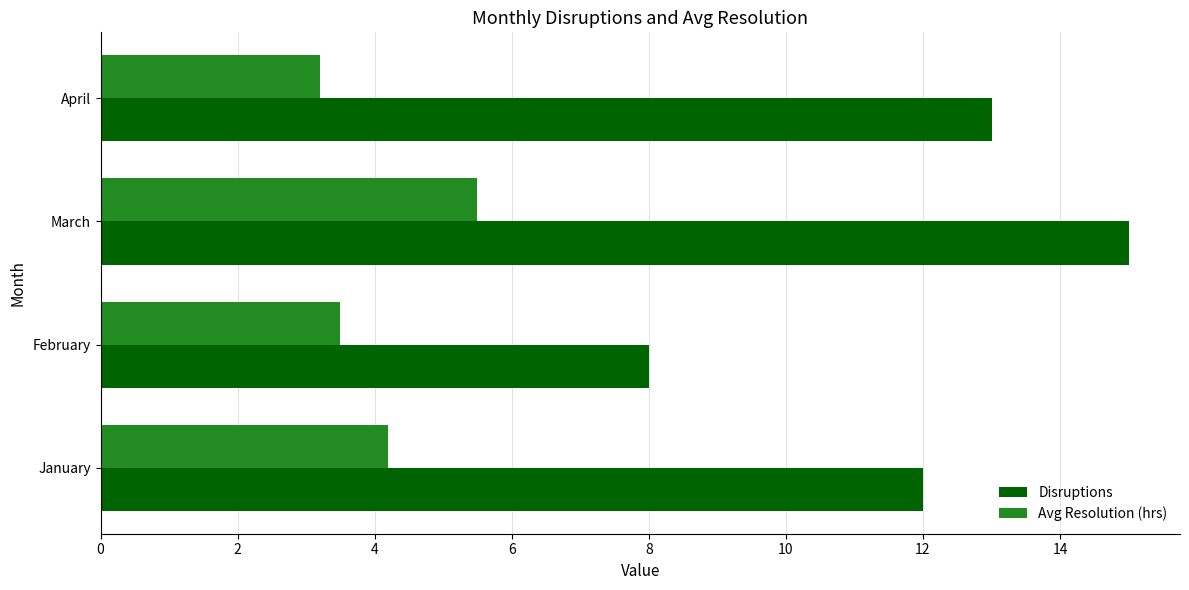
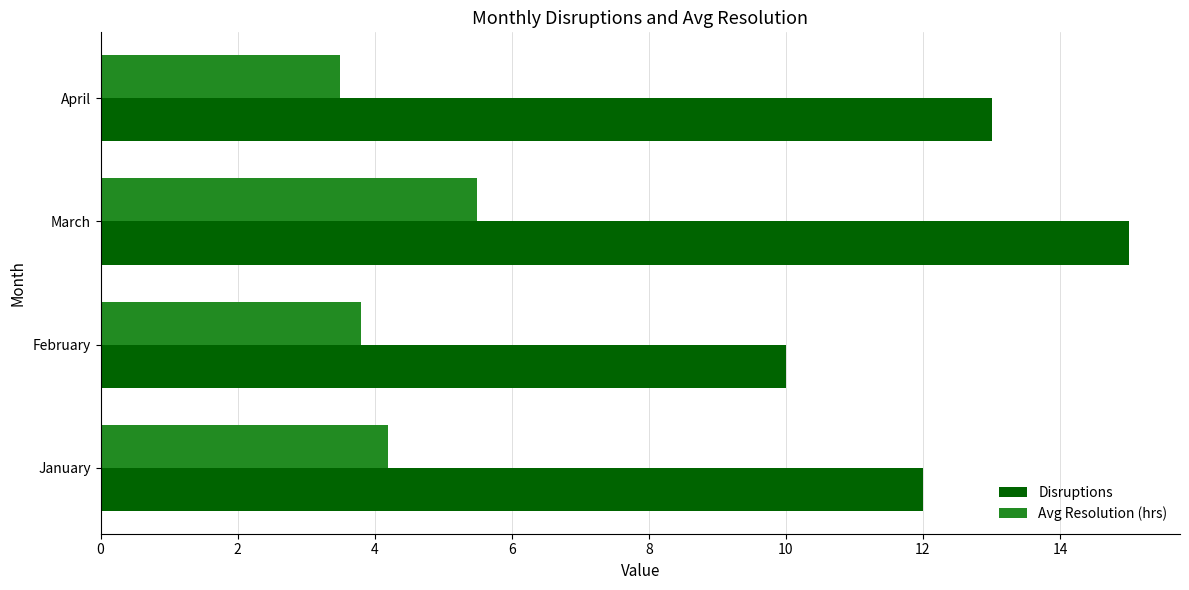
  {
    "Disruptions": {
      "April": 13,
      "March": 15,
-     "February": 8,
+     "February": 10,
      "January": 12
    },
    "Avg Resolution (hrs)": {
-     "April": 3.2,
+     "April": 3.5,
      "March": 5.5,
-     "February": 3.5,
+     "February": 3.8,
      "January": 4.2
    }
  }
